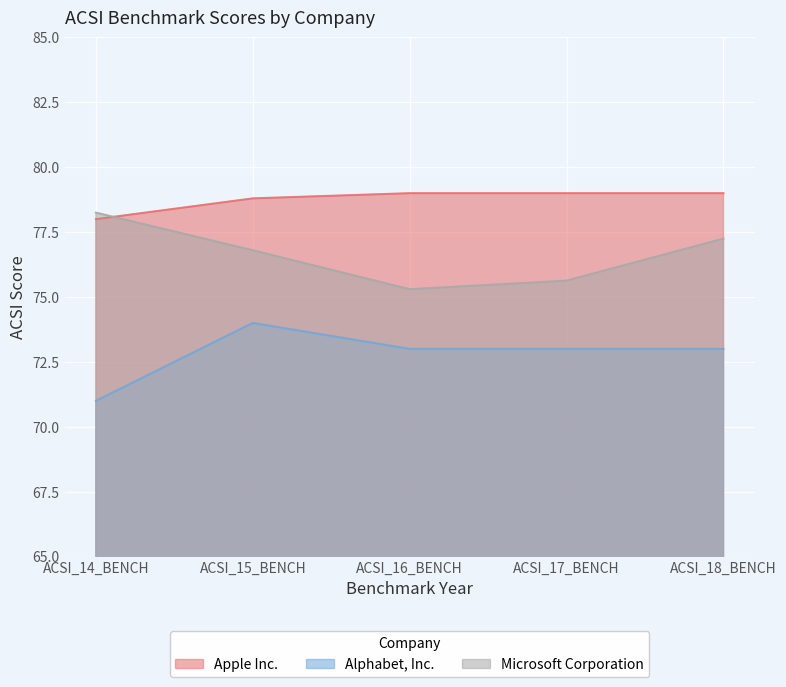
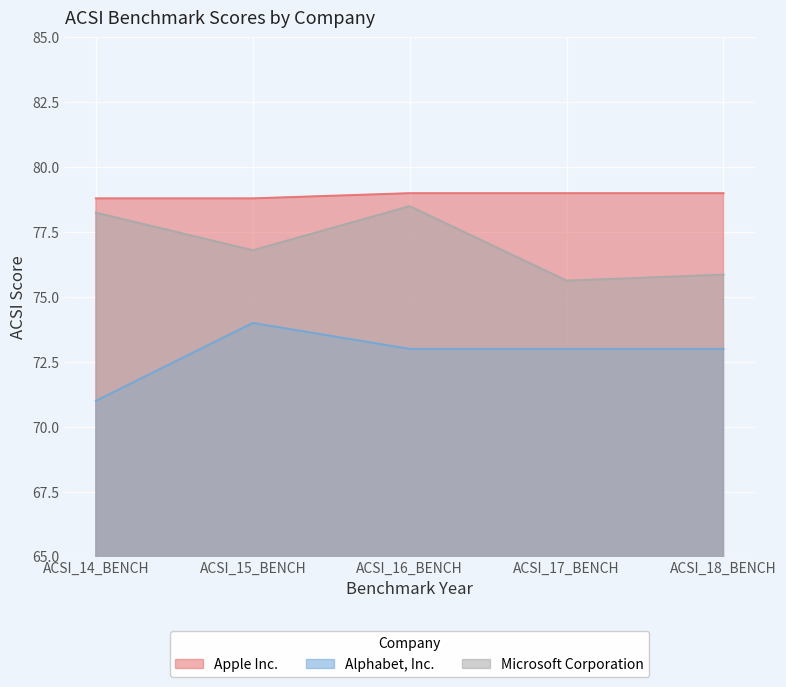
  {
    "Apple Inc.": {
-     "ACSI_14_BENCH": 78.0,
+     "ACSI_14_BENCH": 78.8,
      "ACSI_15_BENCH": 78.8,
      "ACSI_16_BENCH": 79.0,
      "ACSI_17_BENCH": 79.0,
      "ACSI_18_BENCH": 79.0
    },
    "Alphabet, Inc.": {
      "ACSI_14_BENCH": 71.0,
      "ACSI_15_BENCH": 74.0,
      "ACSI_16_BENCH": 73.0,
      "ACSI_17_BENCH": 73.0,
      "ACSI_18_BENCH": 73.0
    },
    "Microsoft Corporation": {
      "ACSI_14_BENCH": 78.3,
      "ACSI_15_BENCH": 76.8,
-     "ACSI_16_BENCH": 75.3,
+     "ACSI_16_BENCH": 78.5,
      "ACSI_17_BENCH": 75.6,
-     "ACSI_18_BENCH": 77.3
+     "ACSI_18_BENCH": 75.9
    }
  }
